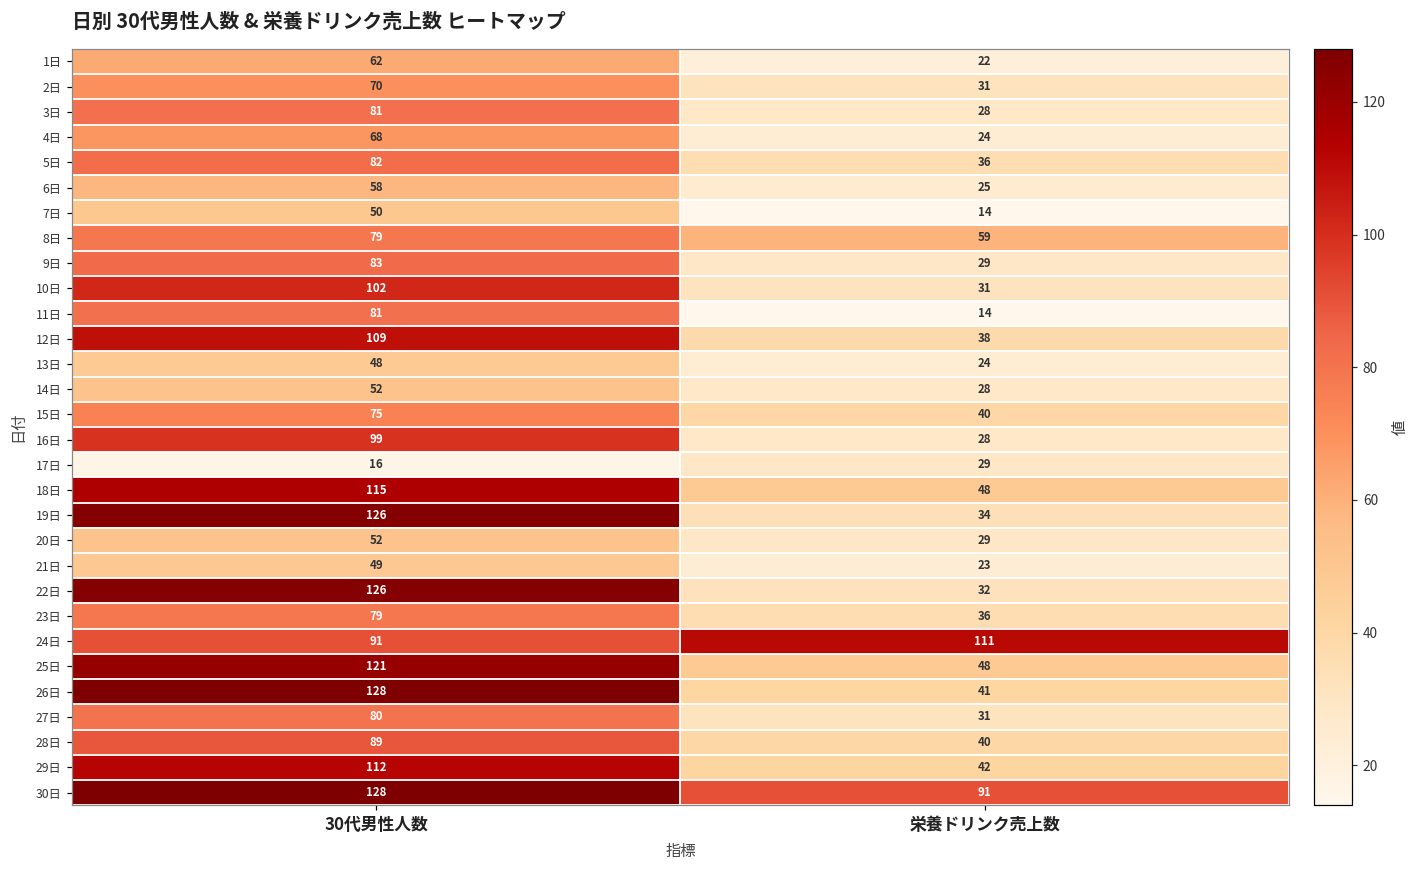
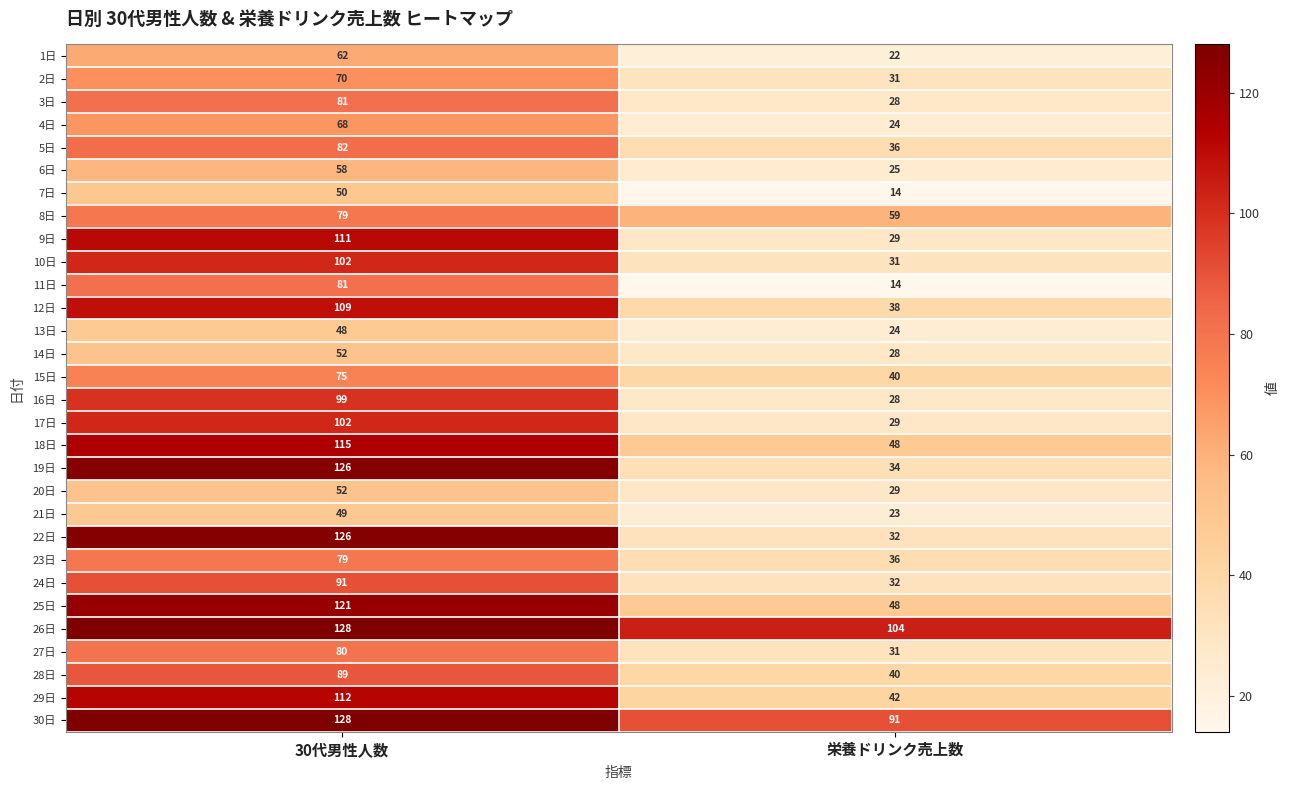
  {
    "1日": {
      "30代男性人数": 62,
      "栄養ドリンク売上数": 22
    },
    "2日": {
      "30代男性人数": 70,
      "栄養ドリンク売上数": 31
    },
    "3日": {
      "30代男性人数": 81,
      "栄養ドリンク売上数": 28
    },
    "4日": {
      "30代男性人数": 68,
      "栄養ドリンク売上数": 24
    },
    "5日": {
      "30代男性人数": 82,
      "栄養ドリンク売上数": 36
    },
    "6日": {
      "30代男性人数": 58,
      "栄養ドリンク売上数": 25
    },
    "7日": {
      "30代男性人数": 50,
      "栄養ドリンク売上数": 14
    },
    "8日": {
      "30代男性人数": 79,
      "栄養ドリンク売上数": 59
    },
    "9日": {
-     "30代男性人数": 83,
+     "30代男性人数": 111,
      "栄養ドリンク売上数": 29
    },
    "10日": {
      "30代男性人数": 102,
      "栄養ドリンク売上数": 31
    },
    "11日": {
      "30代男性人数": 81,
      "栄養ドリンク売上数": 14
    },
    "12日": {
      "30代男性人数": 109,
      "栄養ドリンク売上数": 38
    },
    "13日": {
      "30代男性人数": 48,
      "栄養ドリンク売上数": 24
    },
    "14日": {
      "30代男性人数": 52,
      "栄養ドリンク売上数": 28
    },
    "15日": {
      "30代男性人数": 75,
      "栄養ドリンク売上数": 40
    },
    "16日": {
      "30代男性人数": 99,
      "栄養ドリンク売上数": 28
    },
    "17日": {
-     "30代男性人数": 16,
+     "30代男性人数": 102,
      "栄養ドリンク売上数": 29
    },
    "18日": {
      "30代男性人数": 115,
      "栄養ドリンク売上数": 48
    },
    "19日": {
      "30代男性人数": 126,
      "栄養ドリンク売上数": 34
    },
    "20日": {
      "30代男性人数": 52,
      "栄養ドリンク売上数": 29
    },
    "21日": {
      "30代男性人数": 49,
      "栄養ドリンク売上数": 23
    },
    "22日": {
      "30代男性人数": 126,
      "栄養ドリンク売上数": 32
    },
    "23日": {
      "30代男性人数": 79,
      "栄養ドリンク売上数": 36
    },
    "24日": {
      "30代男性人数": 91,
-     "栄養ドリンク売上数": 111
+     "栄養ドリンク売上数": 32
    },
    "25日": {
      "30代男性人数": 121,
      "栄養ドリンク売上数": 48
    },
    "26日": {
      "30代男性人数": 128,
-     "栄養ドリンク売上数": 41
+     "栄養ドリンク売上数": 104
    },
    "27日": {
      "30代男性人数": 80,
      "栄養ドリンク売上数": 31
    },
    "28日": {
      "30代男性人数": 89,
      "栄養ドリンク売上数": 40
    },
    "29日": {
      "30代男性人数": 112,
      "栄養ドリンク売上数": 42
    },
    "30日": {
      "30代男性人数": 128,
      "栄養ドリンク売上数": 91
    }
  }
